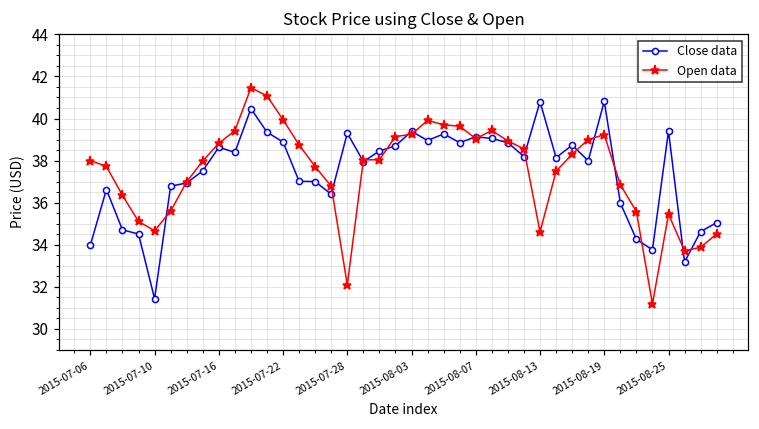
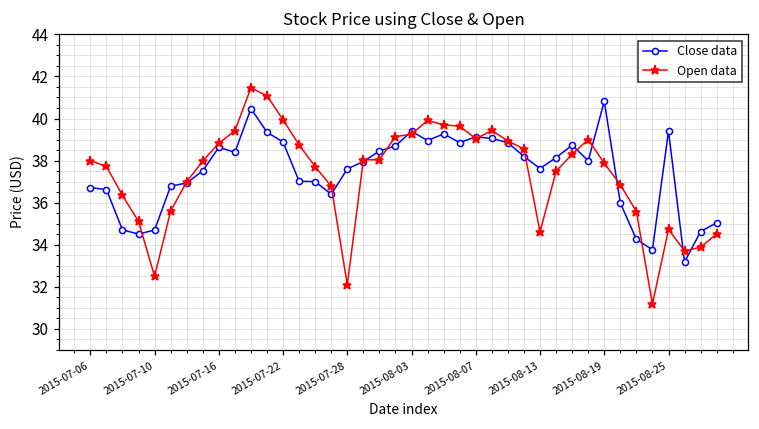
  {
    "Close data": {
-     "2015-07-06": 34.0,
-     "2015-07-10": 31.4,
+     "2015-07-06": 36.7,
+     "2015-07-10": 34.7,
      "2015-07-16": 38.6,
      "2015-07-22": 38.9,
-     "2015-07-28": 39.3,
+     "2015-07-28": 37.6,
      "2015-08-03": 39.4,
-     "2015-08-13": 40.8,
+     "2015-08-13": 37.6,
      "2015-08-19": 40.8,
      "2015-08-25": 39.4
    },
    "Open data": {
      "2015-07-06": 38.0,
-     "2015-07-10": 34.7,
+     "2015-07-10": 32.5,
      "2015-07-16": 38.8,
      "2015-07-22": 39.9,
      "2015-07-28": 32.1,
      "2015-08-03": 39.3,
      "2015-08-13": 34.6,
-     "2015-08-19": 39.2,
-     "2015-08-25": 35.4
+     "2015-08-19": 37.9,
+     "2015-08-25": 34.7
    }
  }
